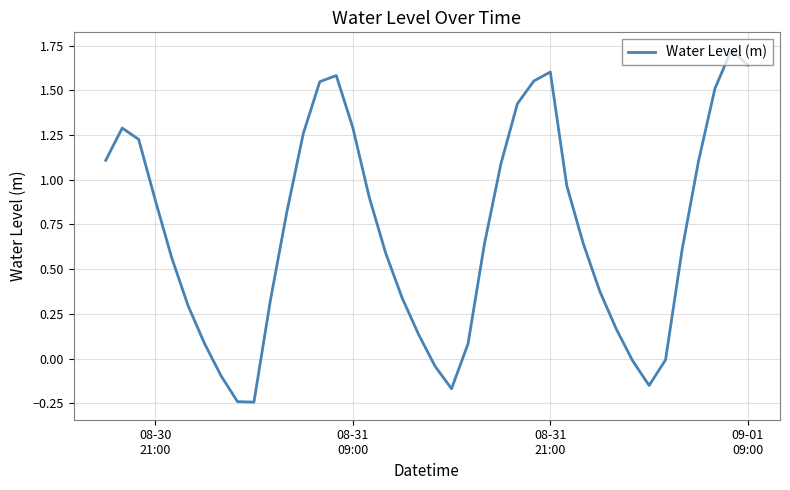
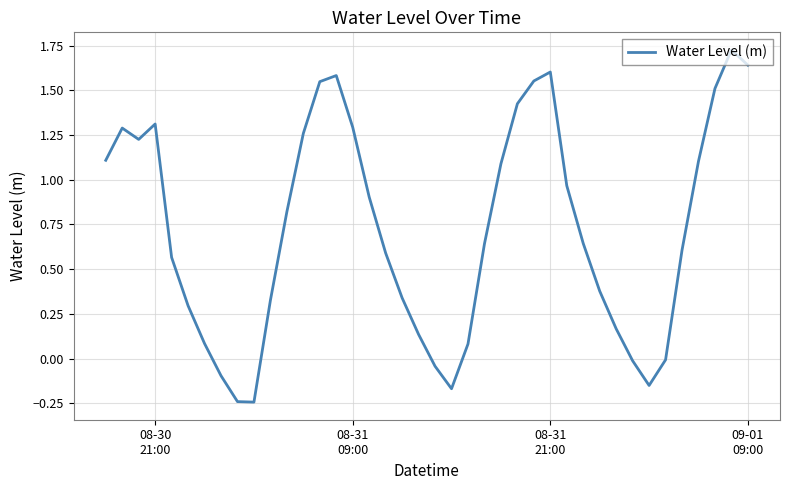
  {
-   "08-30 21:00": 0.89,
+   "08-30 21:00": 1.31,
    "08-31 09:00": 1.29,
    "08-31 21:00": 1.60,
    "09-01 09:00": 1.64
  }
